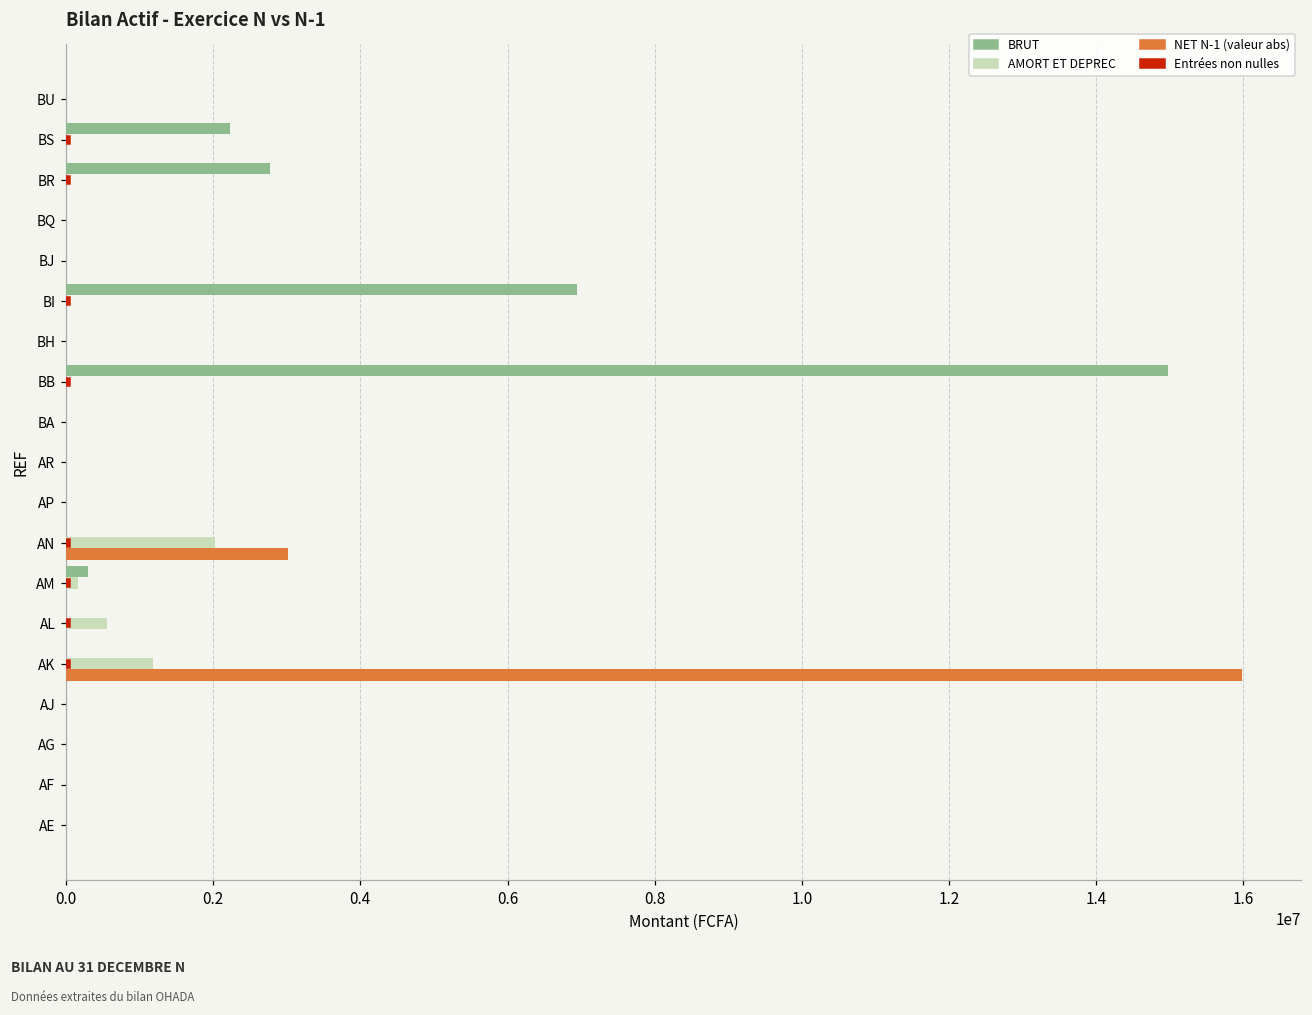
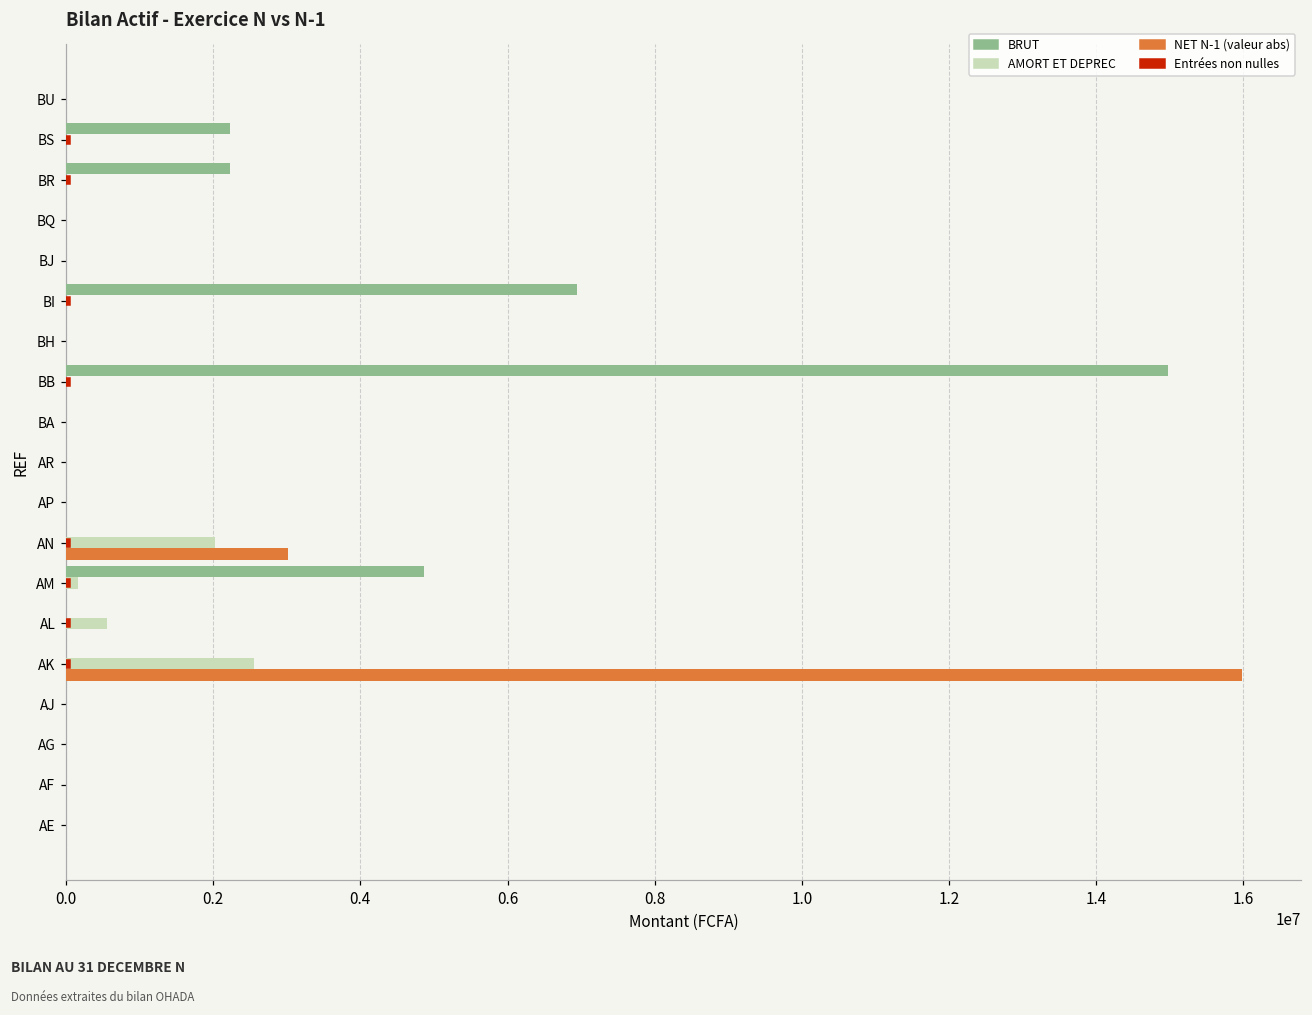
  {
    "BRUT": {
      "BU": 0,
      "BS": 2200000,
-     "BR": 2800000,
+     "BR": 2200000,
      "BQ": 0,
      "BJ": 0,
      "BI": 6900000,
      "BH": 0,
      "BB": 15000000,
      "BA": 0,
      "AR": 0,
      "AP": 0,
      "AN": 0,
-     "AM": 300000,
+     "AM": 4900000,
      "AL": 0,
      "AK": 0,
      "AJ": 0,
      "AG": 0,
      "AF": 0,
      "AE": 0
    },
    "AMORT ET DEPREC": {
      "BU": 0,
      "BS": 0,
      "BR": 0,
      "BQ": 0,
      "BJ": 0,
      "BI": 0,
      "BH": 0,
      "BB": 0,
      "BA": 0,
      "AR": 0,
      "AP": 0,
      "AN": 2000000,
      "AM": 200000,
      "AL": 600000,
-     "AK": 1200000,
+     "AK": 2600000,
      "AJ": 0,
      "AG": 0,
      "AF": 0,
      "AE": 0
    },
    "NET N-1 (valeur abs)": {
      "BU": 0,
      "BS": 0,
      "BR": 0,
      "BQ": 0,
      "BJ": 0,
      "BI": 0,
      "BH": 0,
      "BB": 0,
      "BA": 0,
      "AR": 0,
      "AP": 0,
      "AN": 3000000,
      "AM": 0,
      "AL": 0,
      "AK": 16000000,
      "AJ": 0,
      "AG": 0,
      "AF": 0,
      "AE": 0
    }
  }
